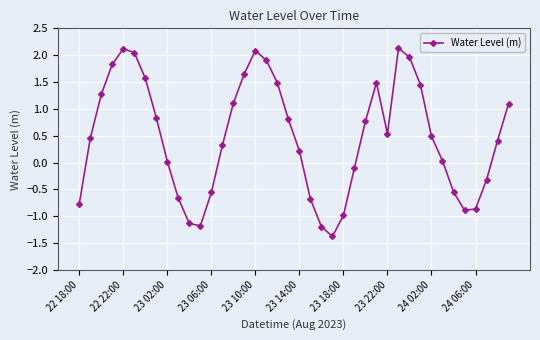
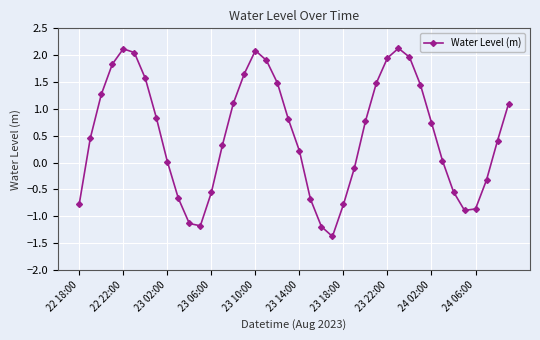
  {
    "22 18:00": -0.8,
    "22 22:00": 2.1,
    "23 02:00": 0.0,
    "23 06:00": -0.6,
    "23 10:00": 2.1,
    "23 14:00": 0.2,
-   "23 18:00": -1.0,
-   "23 22:00": 0.5,
-   "24 02:00": 0.5,
+   "23 18:00": -0.8,
+   "23 22:00": 1.9,
+   "24 02:00": 0.7,
    "24 06:00": -0.9
  }
